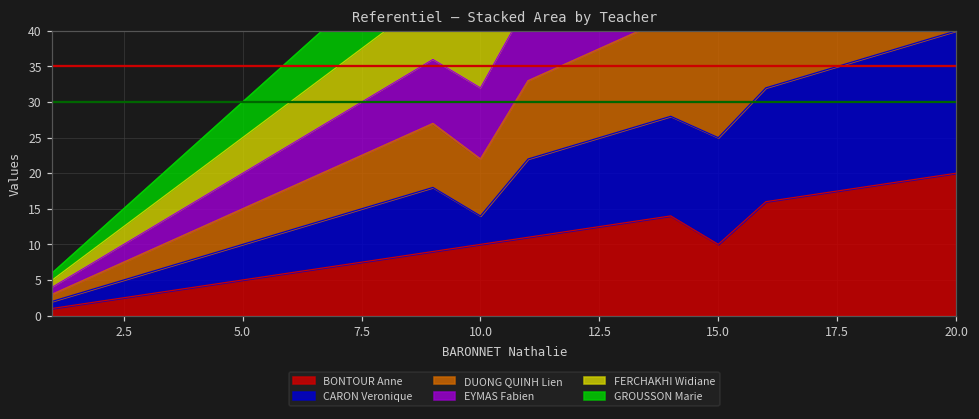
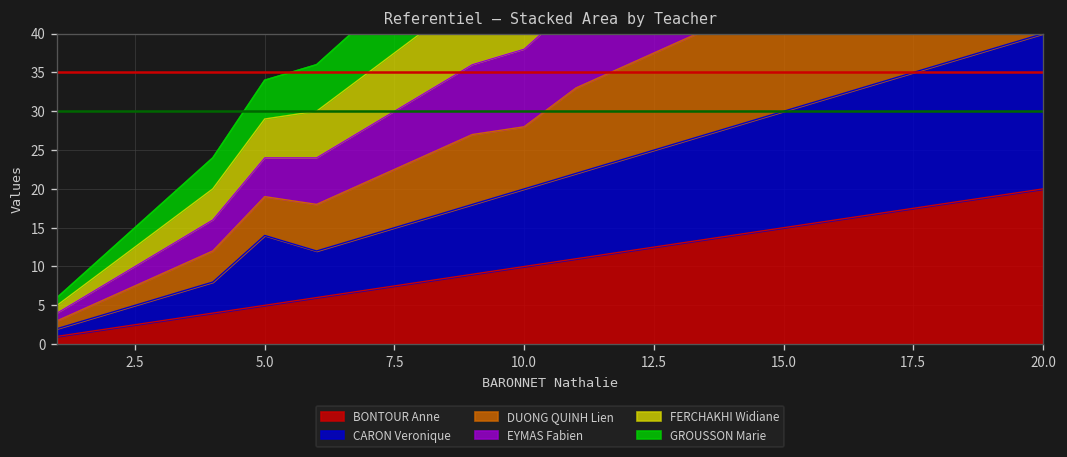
  {
    "BONTOUR Anne": {
      "5.0": 5,
      "10.0": 10,
-     "15.0": 10,
+     "15.0": 15,
      "20.0": 20
    },
    "CARON Veronique": {
-     "5.0": 5,
-     "10.0": 4,
+     "5.0": 9,
+     "10.0": 10,
      "15.0": 15,
      "20.0": 20
    },
    "DUONG QUINH Lien": {
      "5.0": 5,
      "10.0": 8
    },
    "EYMAS Fabien": {
      "5.0": 5,
      "10.0": 10
    },
    "FERCHAKHI Widiane": {
      "5.0": 5
    },
    "GROUSSON Marie": {
      "5.0": 5
    }
  }
